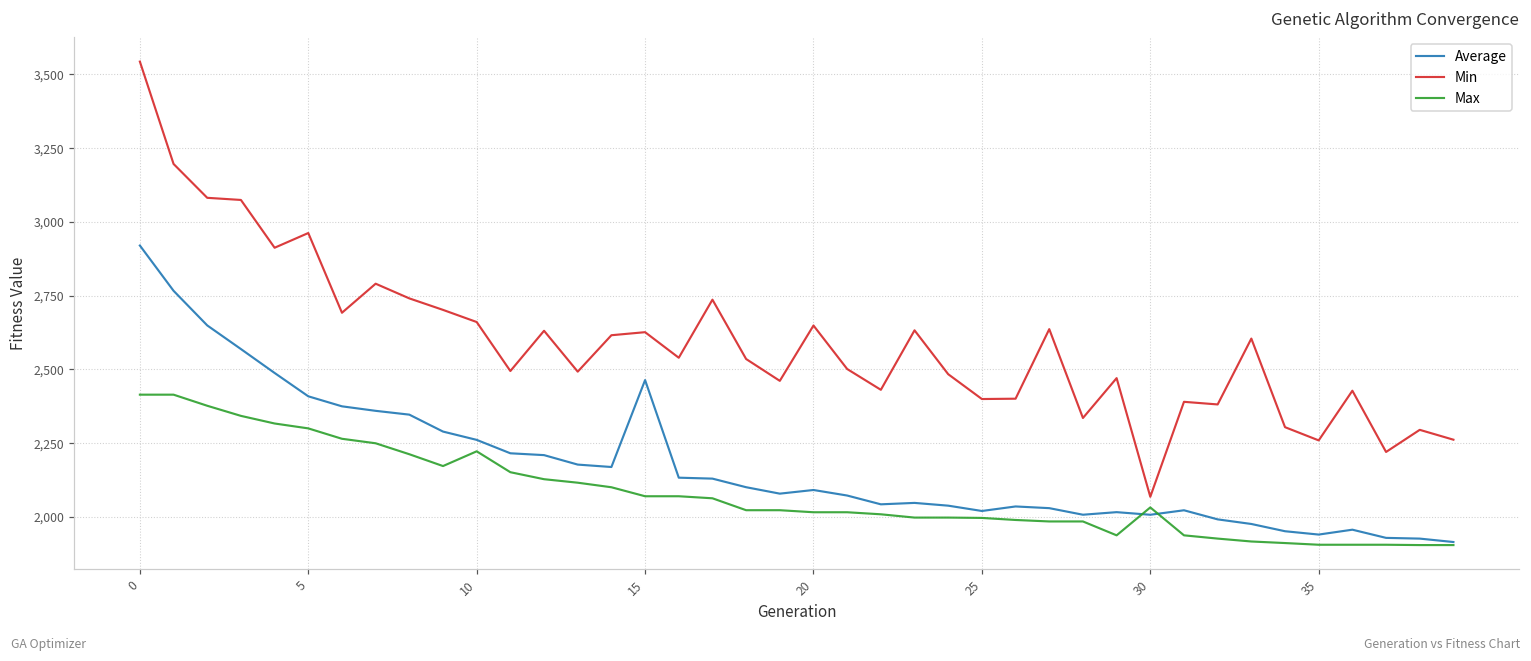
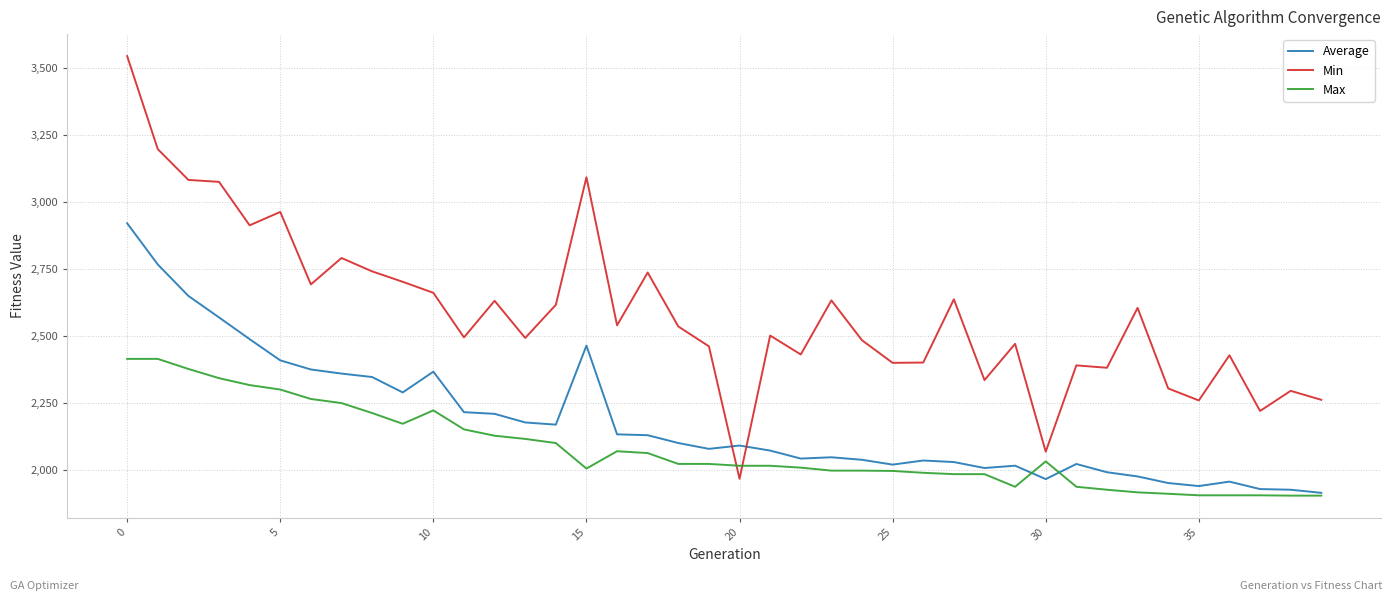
  {
    "Average": {
      "0": "2,920",
      "5": "2,410",
-     "10": "2,260",
+     "10": "2,370",
      "15": "2,460",
      "20": "2,090",
      "25": "2,020",
-     "30": "2,010",
+     "30": "1,970",
      "35": "1,940"
    },
    "Min": {
      "0": "3,540",
      "5": "2,960",
      "10": "2,660",
-     "15": "2,630",
-     "20": "2,650",
+     "15": "3,090",
+     "20": "1,970",
      "25": "2,400",
      "30": "2,070",
      "35": "2,260"
    },
    "Max": {
      "0": "2,410",
      "5": "2,300",
      "10": "2,220",
-     "15": "2,070",
+     "15": "2,010",
      "20": "2,020",
      "25": "2,000",
      "30": "2,030",
      "35": "1,910"
    }
  }
